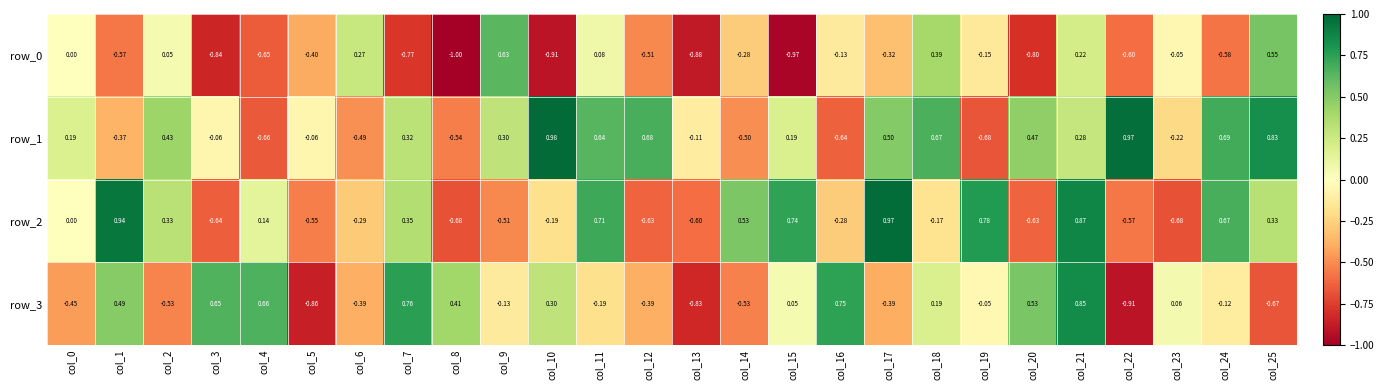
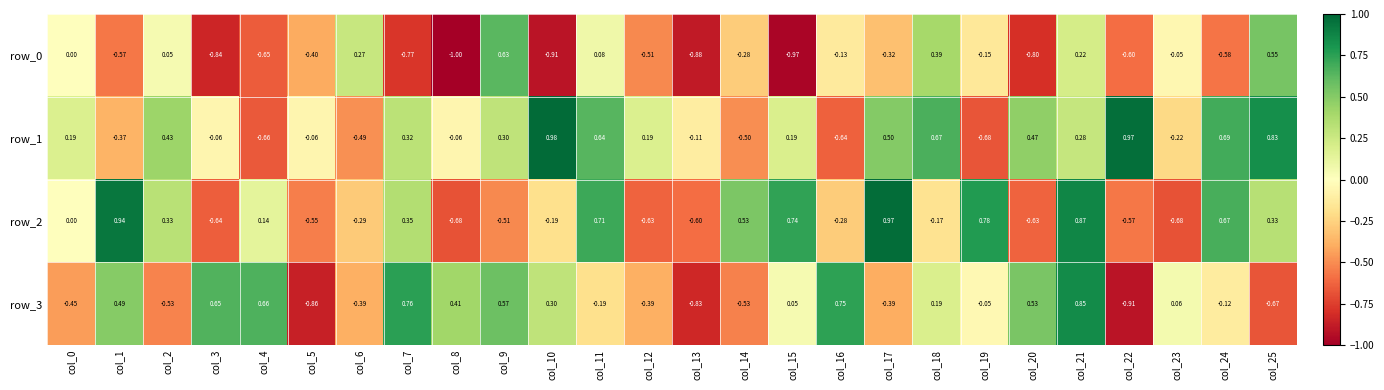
  {
    "row_0": {
      "col_0": 0.00,
      "col_1": -0.57,
      "col_2": 0.05,
      "col_3": -0.84,
      "col_4": -0.65,
      "col_5": -0.40,
      "col_6": 0.27,
      "col_7": -0.77,
      "col_8": -1.00,
      "col_9": 0.63,
      "col_10": -0.91,
      "col_11": 0.08,
      "col_12": -0.51,
      "col_13": -0.88,
      "col_14": -0.28,
      "col_15": -0.97,
      "col_16": -0.13,
      "col_17": -0.32,
      "col_18": 0.39,
      "col_19": -0.15,
      "col_20": -0.80,
      "col_21": 0.22,
      "col_22": -0.60,
      "col_23": -0.05,
      "col_24": -0.58,
      "col_25": 0.55
    },
    "row_1": {
      "col_0": 0.19,
      "col_1": -0.37,
      "col_2": 0.43,
      "col_3": -0.06,
      "col_4": -0.66,
      "col_5": -0.06,
      "col_6": -0.49,
      "col_7": 0.32,
-     "col_8": -0.54,
+     "col_8": -0.06,
      "col_9": 0.30,
      "col_10": 0.98,
      "col_11": 0.64,
-     "col_12": 0.68,
+     "col_12": 0.19,
      "col_13": -0.11,
      "col_14": -0.50,
      "col_15": 0.19,
      "col_16": -0.64,
      "col_17": 0.50,
      "col_18": 0.67,
      "col_19": -0.68,
      "col_20": 0.47,
      "col_21": 0.28,
      "col_22": 0.97,
      "col_23": -0.22,
      "col_24": 0.69,
      "col_25": 0.83
    },
    "row_2": {
      "col_0": 0.00,
      "col_1": 0.94,
      "col_2": 0.33,
      "col_3": -0.64,
      "col_4": 0.14,
      "col_5": -0.55,
      "col_6": -0.29,
      "col_7": 0.35,
      "col_8": -0.68,
      "col_9": -0.51,
      "col_10": -0.19,
      "col_11": 0.71,
      "col_12": -0.63,
      "col_13": -0.60,
      "col_14": 0.53,
      "col_15": 0.74,
      "col_16": -0.28,
      "col_17": 0.97,
      "col_18": -0.17,
      "col_19": 0.78,
      "col_20": -0.63,
      "col_21": 0.87,
      "col_22": -0.57,
      "col_23": -0.68,
      "col_24": 0.67,
      "col_25": 0.33
    },
    "row_3": {
      "col_0": -0.45,
      "col_1": 0.49,
      "col_2": -0.53,
      "col_3": 0.65,
      "col_4": 0.66,
      "col_5": -0.86,
      "col_6": -0.39,
      "col_7": 0.76,
      "col_8": 0.41,
-     "col_9": -0.13,
+     "col_9": 0.57,
      "col_10": 0.30,
      "col_11": -0.19,
      "col_12": -0.39,
      "col_13": -0.83,
      "col_14": -0.53,
      "col_15": 0.05,
      "col_16": 0.75,
      "col_17": -0.39,
      "col_18": 0.19,
      "col_19": -0.05,
      "col_20": 0.53,
      "col_21": 0.85,
      "col_22": -0.91,
      "col_23": 0.06,
      "col_24": -0.12,
      "col_25": -0.67
    }
  }
